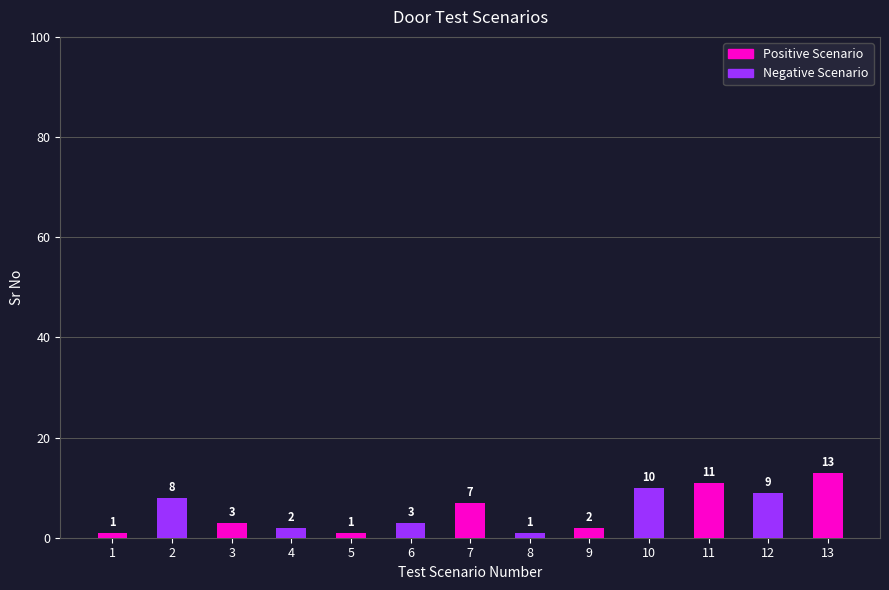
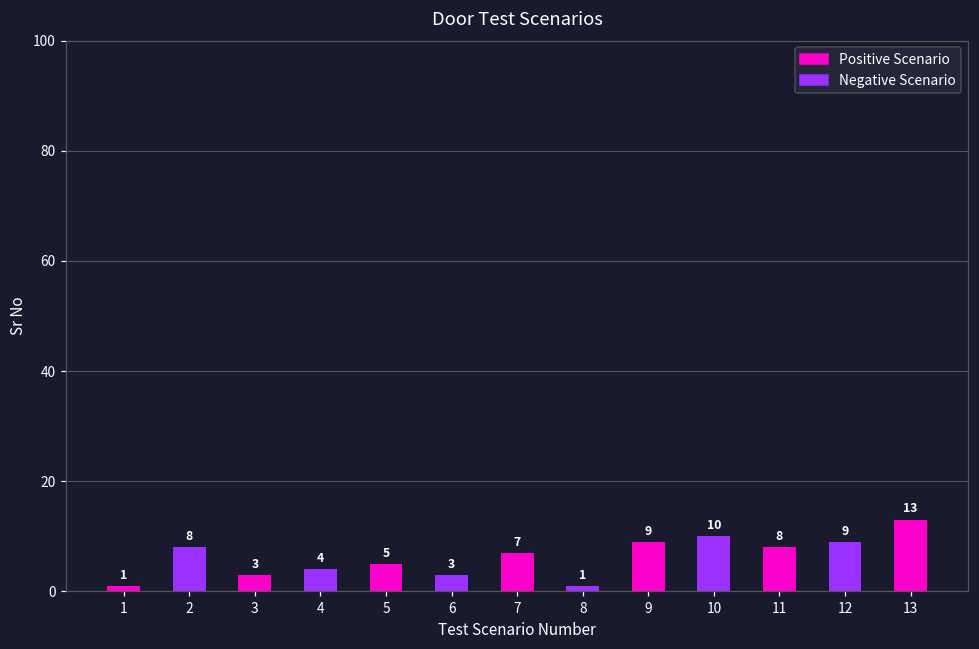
  {
    "1": 1,
    "2": 8,
    "3": 3,
-   "4": 2,
-   "5": 1,
+   "4": 4,
+   "5": 5,
    "6": 3,
    "7": 7,
    "8": 1,
-   "9": 2,
+   "9": 9,
    "10": 10,
-   "11": 11,
+   "11": 8,
    "12": 9,
    "13": 13
  }
